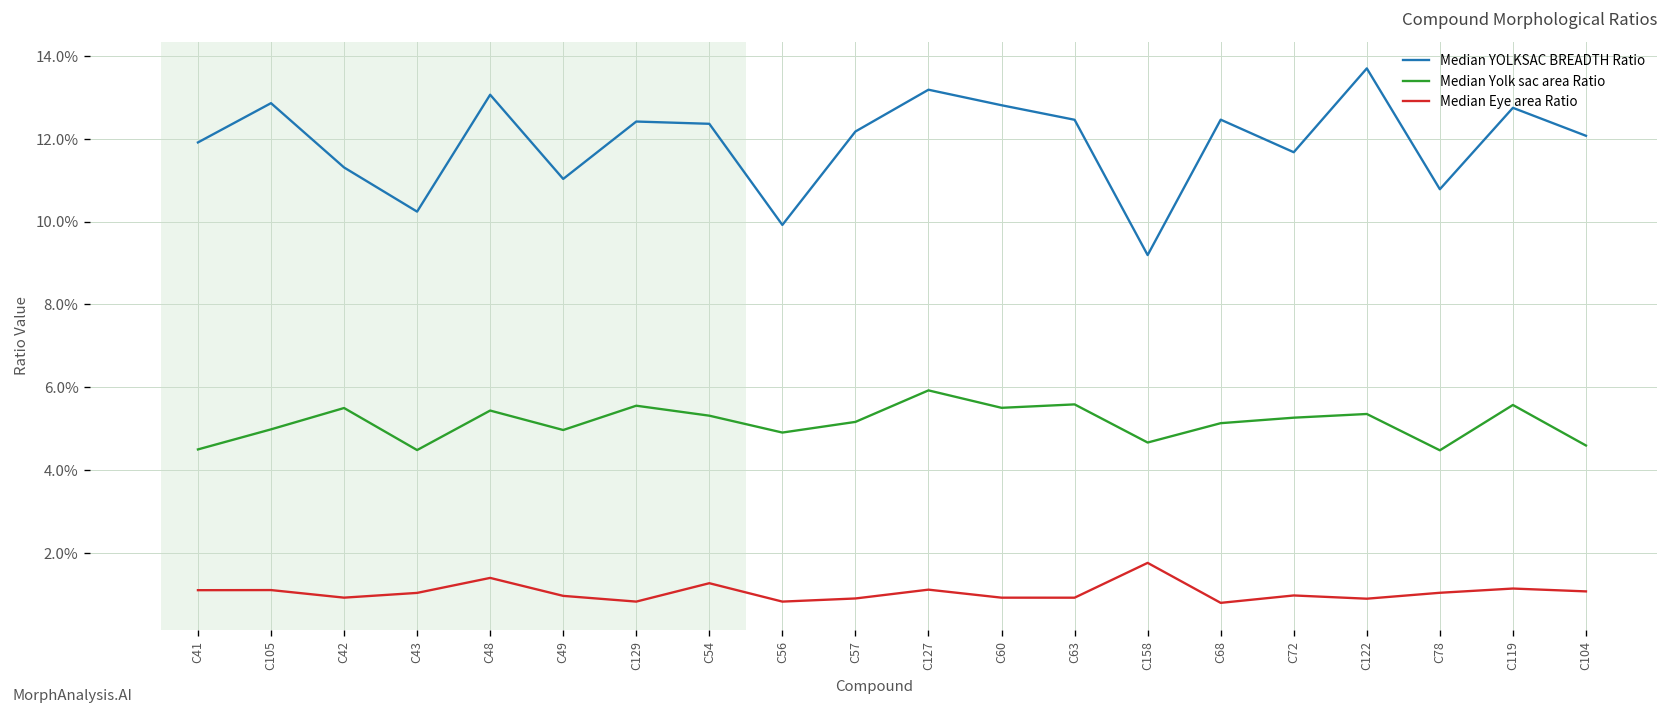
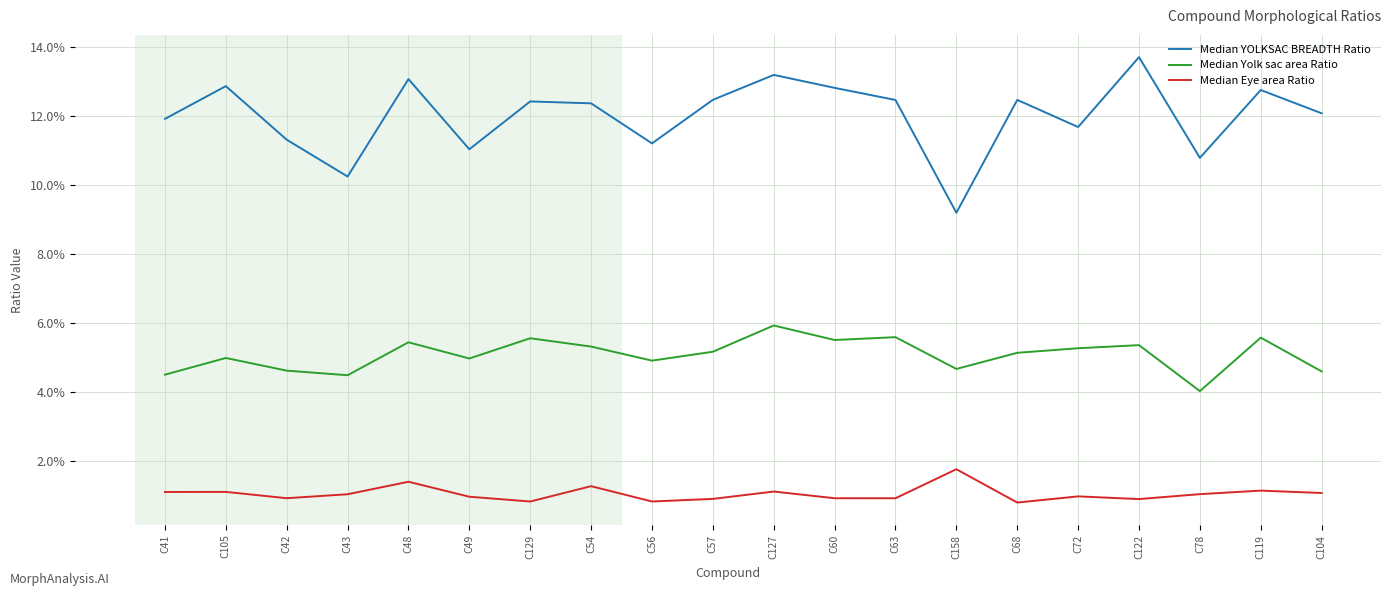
  {
    "Median YOLKSAC BREADTH Ratio": {
      "C41": "11.9%",
      "C105": "12.9%",
      "C42": "11.3%",
      "C43": "10.2%",
      "C48": "13.1%",
      "C49": "11.0%",
      "C129": "12.4%",
      "C54": "12.4%",
-     "C56": "9.9%",
-     "C57": "12.2%",
+     "C56": "11.2%",
+     "C57": "12.5%",
      "C127": "13.2%",
      "C60": "12.8%",
      "C63": "12.5%",
      "C158": "9.2%",
      "C68": "12.5%",
      "C72": "11.7%",
      "C122": "13.7%",
      "C78": "10.8%",
      "C119": "12.7%",
      "C104": "12.1%"
    },
    "Median Yolk sac area Ratio": {
      "C41": "4.5%",
      "C105": "5.0%",
-     "C42": "5.5%",
+     "C42": "4.6%",
      "C43": "4.5%",
      "C48": "5.4%",
      "C49": "5.0%",
      "C129": "5.6%",
      "C54": "5.3%",
      "C56": "4.9%",
      "C57": "5.2%",
      "C127": "5.9%",
      "C60": "5.5%",
      "C63": "5.6%",
      "C158": "4.7%",
      "C68": "5.1%",
      "C72": "5.3%",
      "C122": "5.4%",
-     "C78": "4.5%",
+     "C78": "4.0%",
      "C119": "5.6%",
      "C104": "4.6%"
    },
    "Median Eye area Ratio": {
      "C41": "1.1%",
      "C105": "1.1%",
      "C42": "0.9%",
      "C43": "1.0%",
      "C48": "1.4%",
      "C49": "1.0%",
      "C129": "0.8%",
      "C54": "1.3%",
      "C56": "0.8%",
      "C57": "0.9%",
      "C127": "1.1%",
      "C60": "0.9%",
      "C63": "0.9%",
      "C158": "1.8%",
      "C68": "0.8%",
      "C72": "1.0%",
      "C122": "0.9%",
      "C78": "1.0%",
      "C119": "1.1%",
      "C104": "1.1%"
    }
  }
